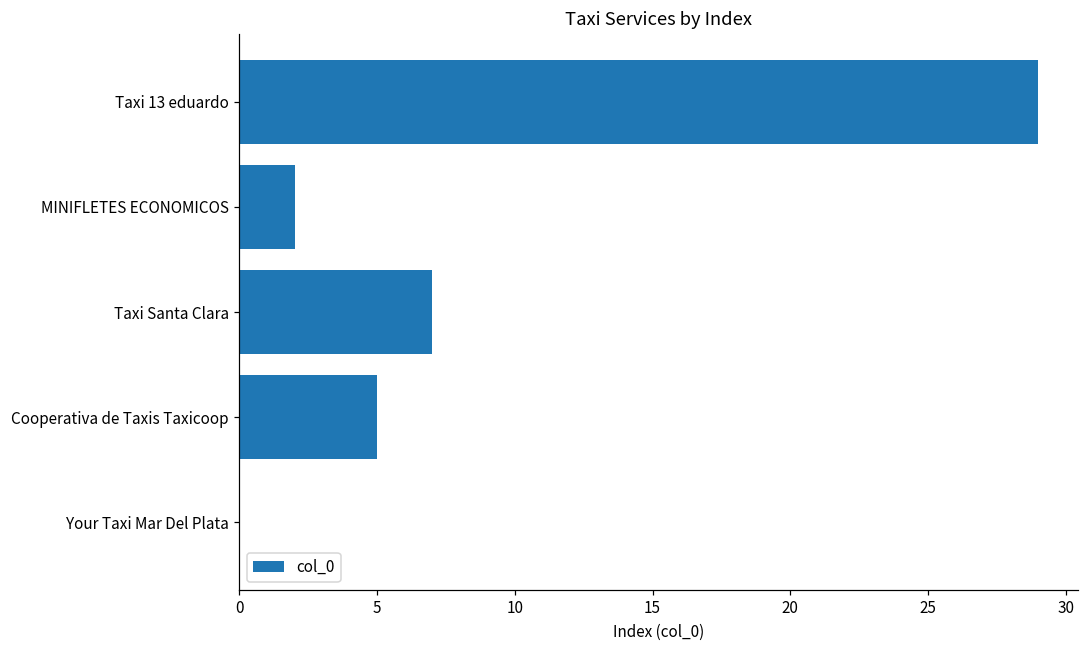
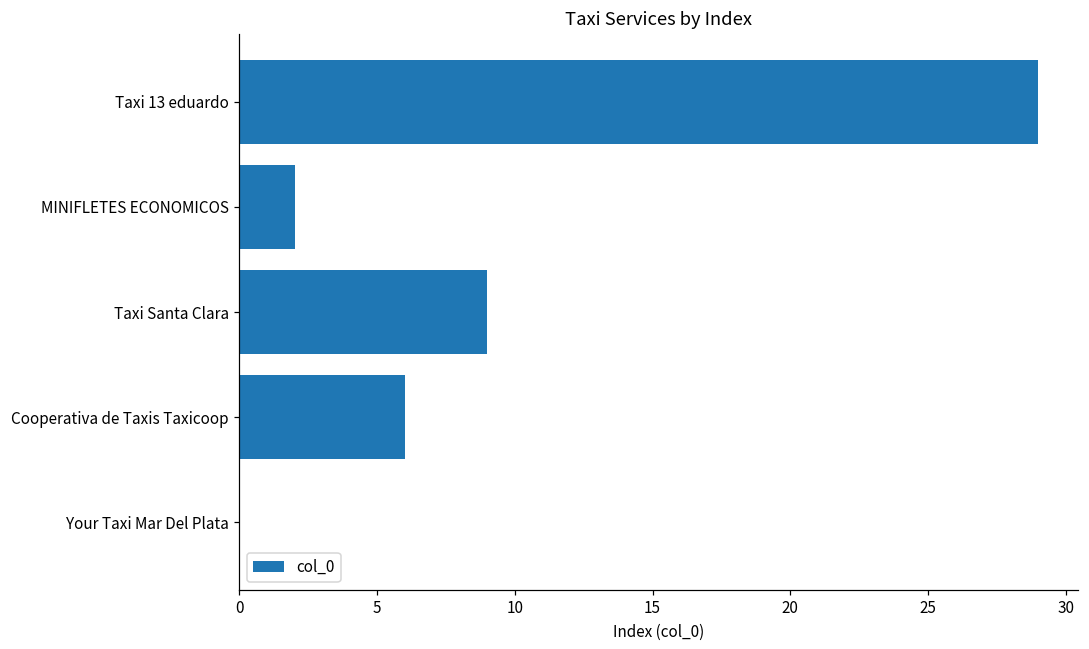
  {
    "Taxi 13 eduardo": 29,
    "MINIFLETES ECONOMICOS": 2,
-   "Taxi Santa Clara": 7,
-   "Cooperativa de Taxis Taxicoop": 5,
+   "Taxi Santa Clara": 9,
+   "Cooperativa de Taxis Taxicoop": 6,
    "Your Taxi Mar Del Plata": 0
  }
